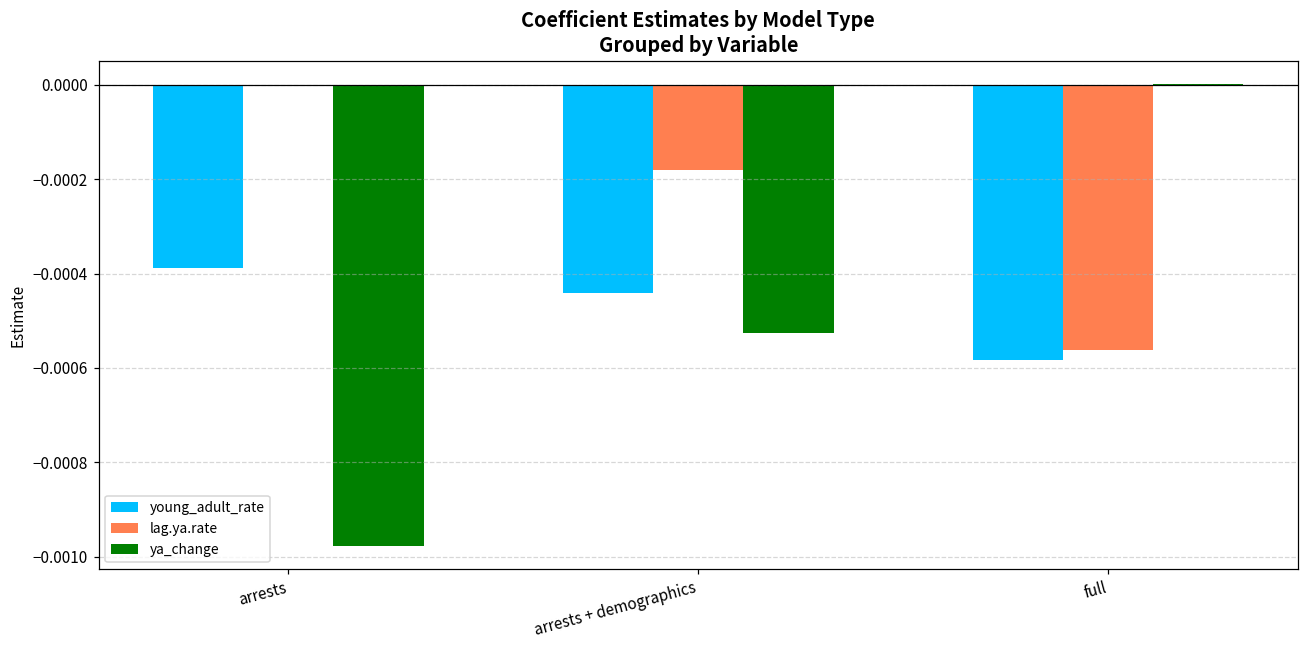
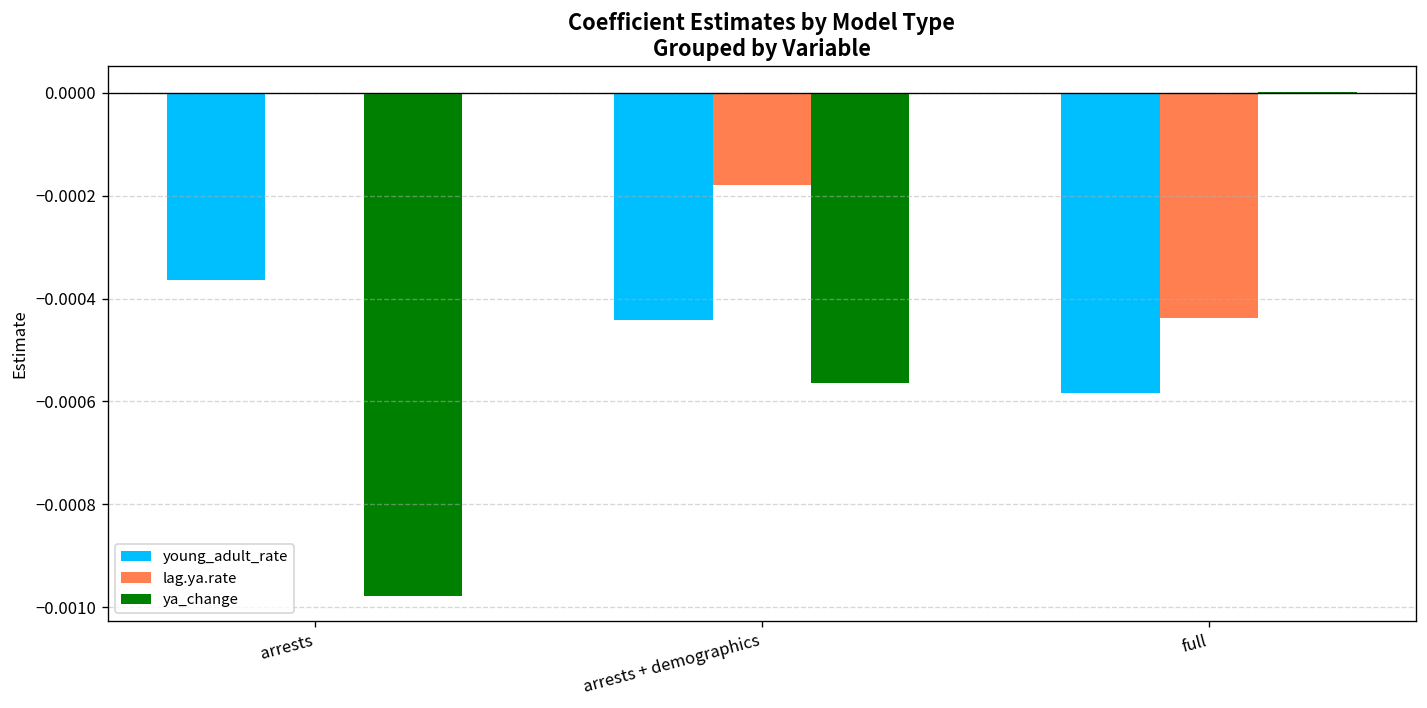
  {
    "young_adult_rate": {
-     "arrests": -0.00039,
+     "arrests": -0.00036,
      "arrests + demographics": -0.00044,
      "full": -0.00058
    },
    "lag.ya.rate": {
      "arrests + demographics": -0.00018,
-     "full": -0.00056
+     "full": -0.00044
    },
    "ya_change": {
      "arrests": -0.00098,
-     "arrests + demographics": -0.00053
+     "arrests + demographics": -0.00056
    }
  }
